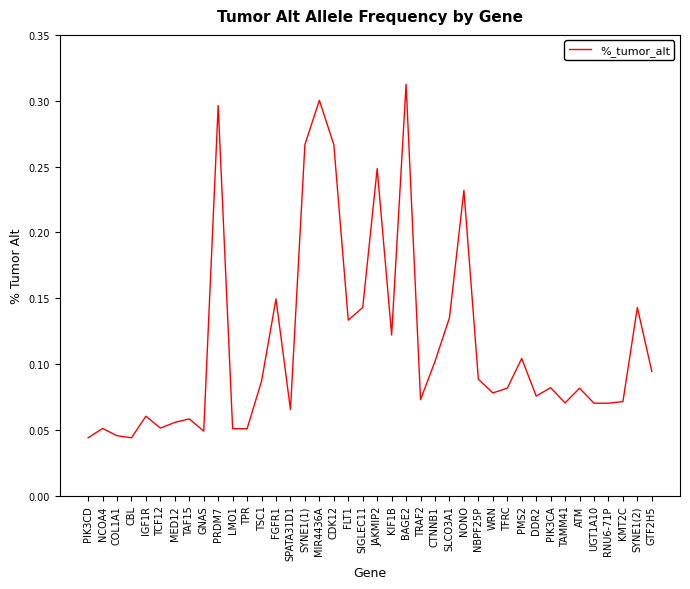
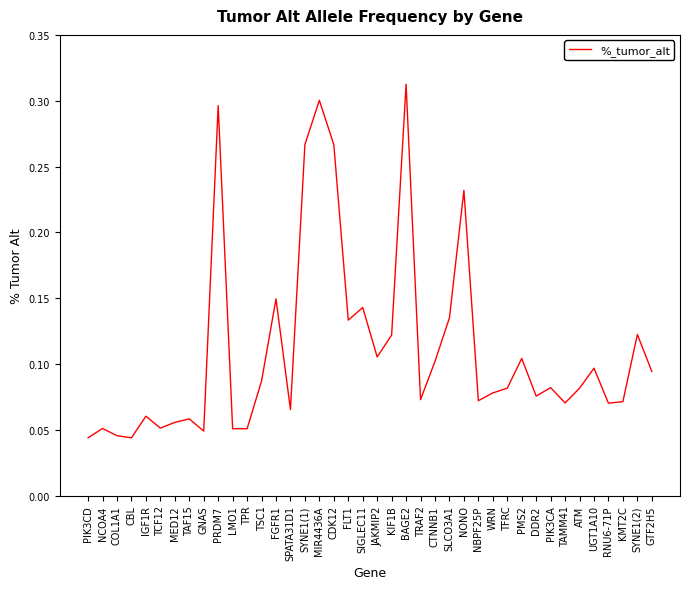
  {
    "PIK3CD": 0.044,
    "NCOA4": 0.051,
    "COL1A1": 0.046,
    "CBL": 0.044,
    "IGF1R": 0.060,
    "TCF12": 0.051,
    "MED12": 0.056,
    "TAF15": 0.058,
    "GNAS": 0.049,
    "PRDM7": 0.296,
    "LMO1": 0.051,
    "TPR": 0.051,
    "TSC1": 0.087,
    "FGFR1": 0.149,
    "SPATA31D1": 0.065,
    "SYNE1(1)": 0.267,
    "MIR4436A": 0.300,
    "CDK12": 0.267,
    "FLT1": 0.133,
    "SIGLEC11": 0.143,
-   "JAKMIP2": 0.248,
+   "JAKMIP2": 0.105,
    "KIF1B": 0.122,
    "BAGE2": 0.313,
    "TRAF2": 0.073,
    "CTNNB1": 0.102,
    "SLCO3A1": 0.135,
    "NONO": 0.232,
-   "NBPF25P": 0.088,
+   "NBPF25P": 0.072,
    "WRN": 0.078,
    "TFRC": 0.082,
    "PMS2": 0.104,
    "DDR2": 0.076,
    "PIK3CA": 0.082,
    "TAMM41": 0.070,
    "ATM": 0.082,
-   "UGT1A10": 0.070,
+   "UGT1A10": 0.097,
    "RNU6-71P": 0.070,
    "KMT2C": 0.071,
-   "SYNE1(2)": 0.143,
+   "SYNE1(2)": 0.122,
    "GTF2H5": 0.094
  }
